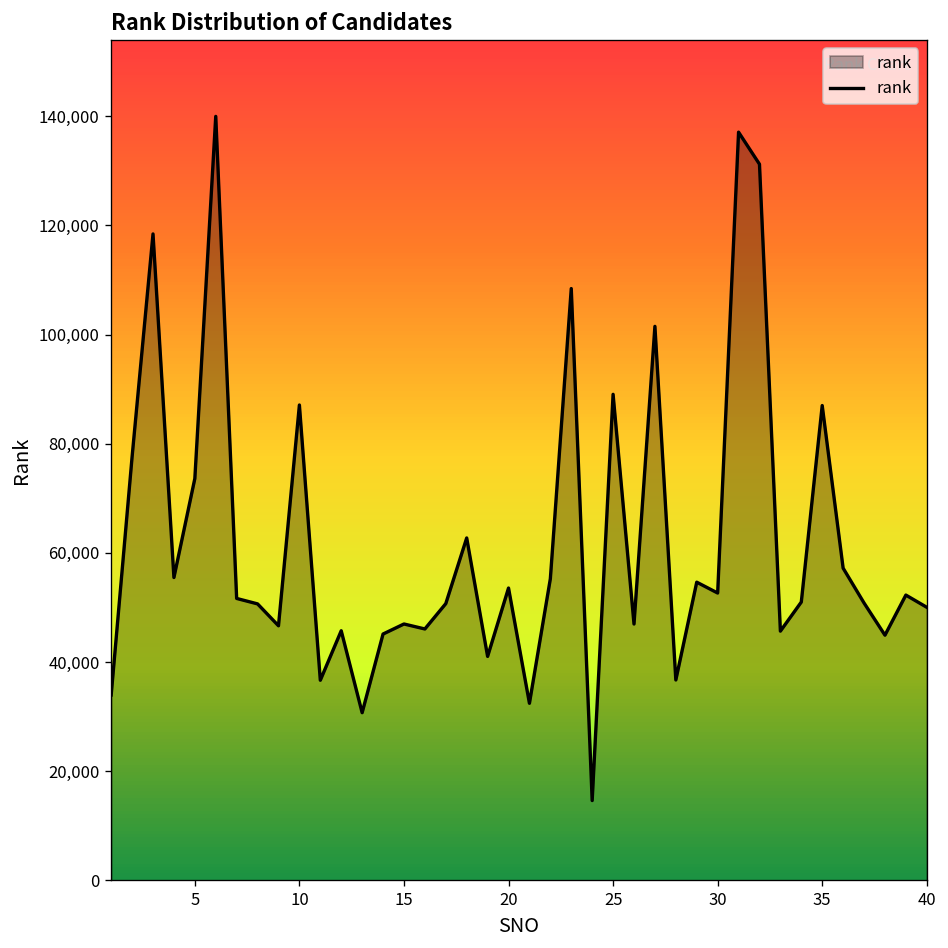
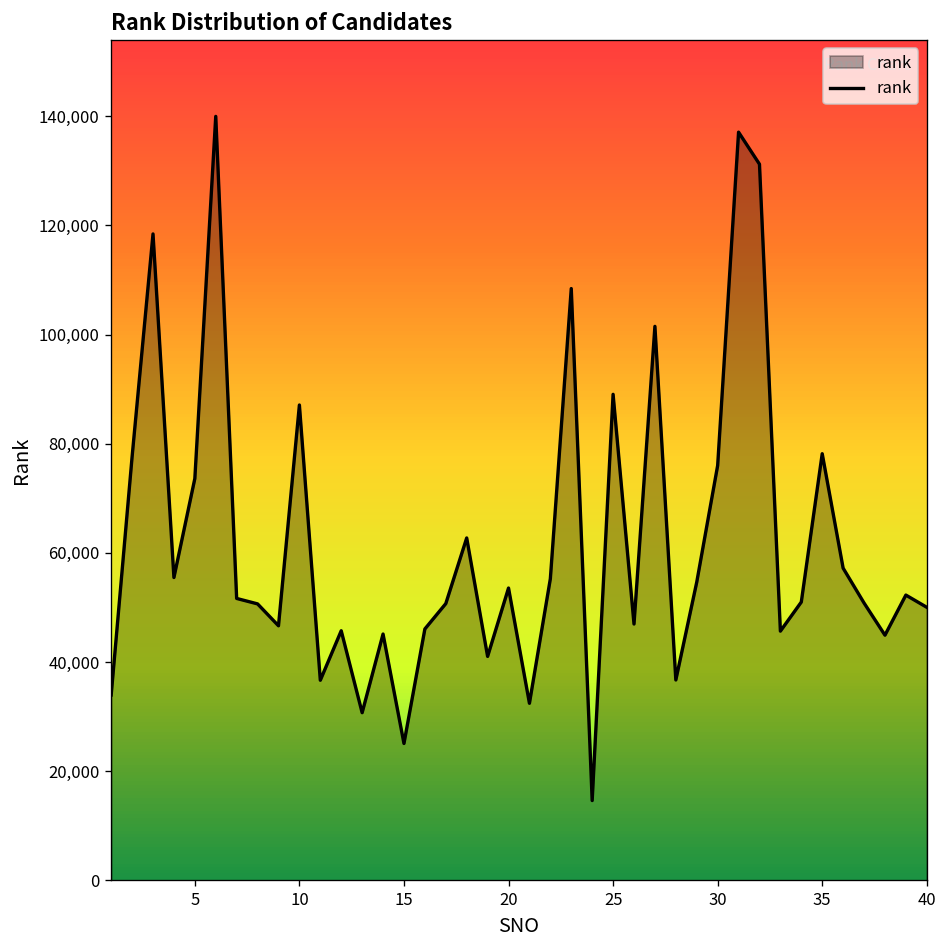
  {
    "5": "74,000",
    "10": "87,000",
-   "15": "47,000",
+   "15": "25,000",
    "20": "54,000",
    "25": "89,000",
-   "30": "53,000",
-   "35": "87,000",
+   "30": "76,000",
+   "35": "78,000",
    "40": "50,000"
  }
